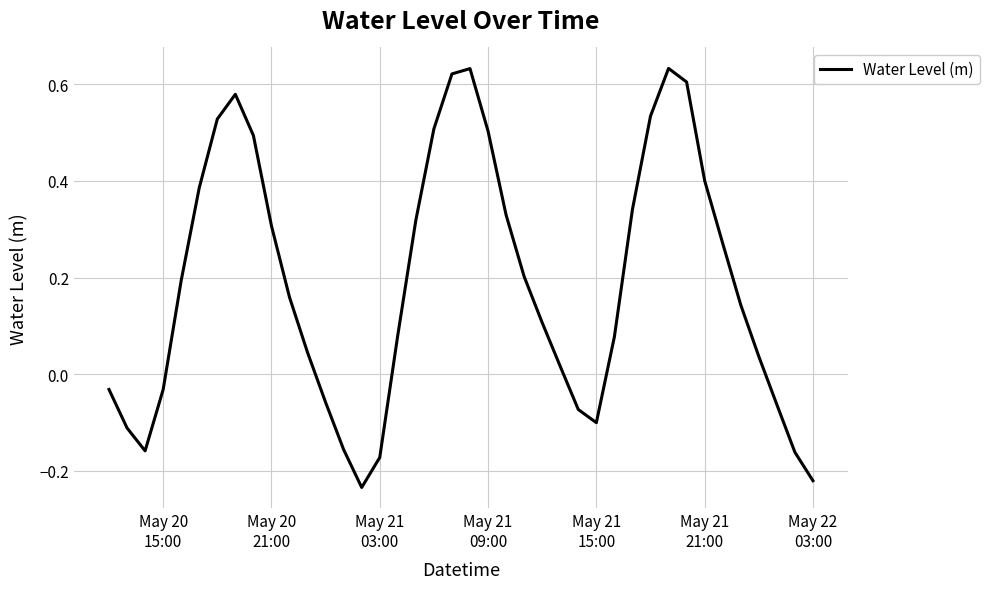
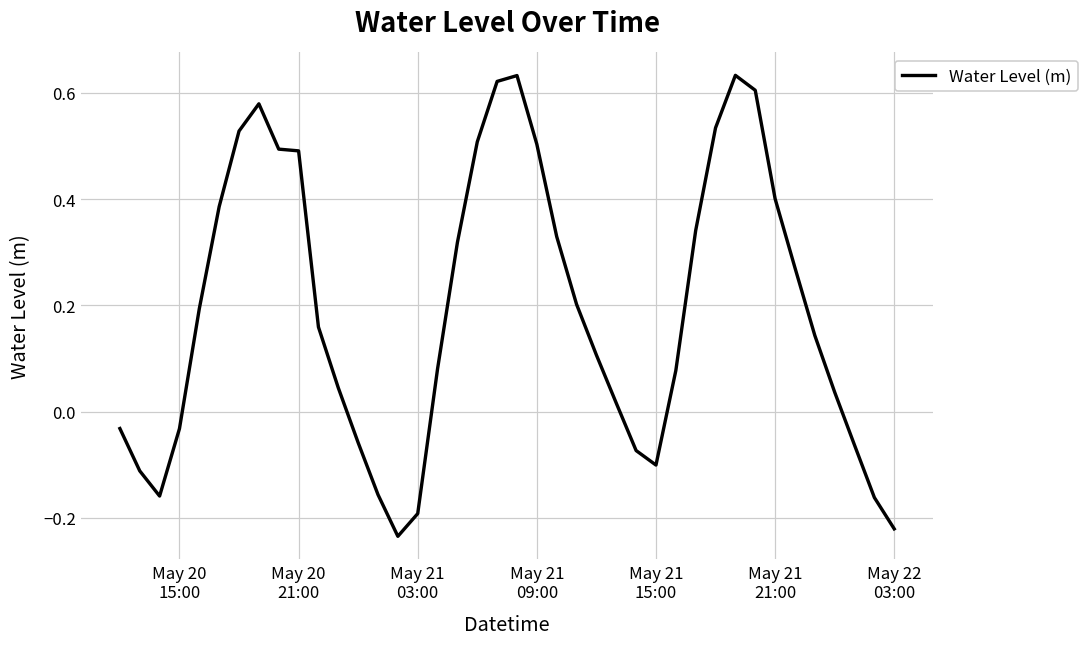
  {
    "May 20 15:00": -0.03,
-   "May 20 21:00": 0.31,
-   "May 21 03:00": -0.17,
+   "May 20 21:00": 0.49,
+   "May 21 03:00": -0.19,
    "May 21 09:00": 0.50,
    "May 21 15:00": -0.10,
    "May 21 21:00": 0.40,
    "May 22 03:00": -0.22
  }
